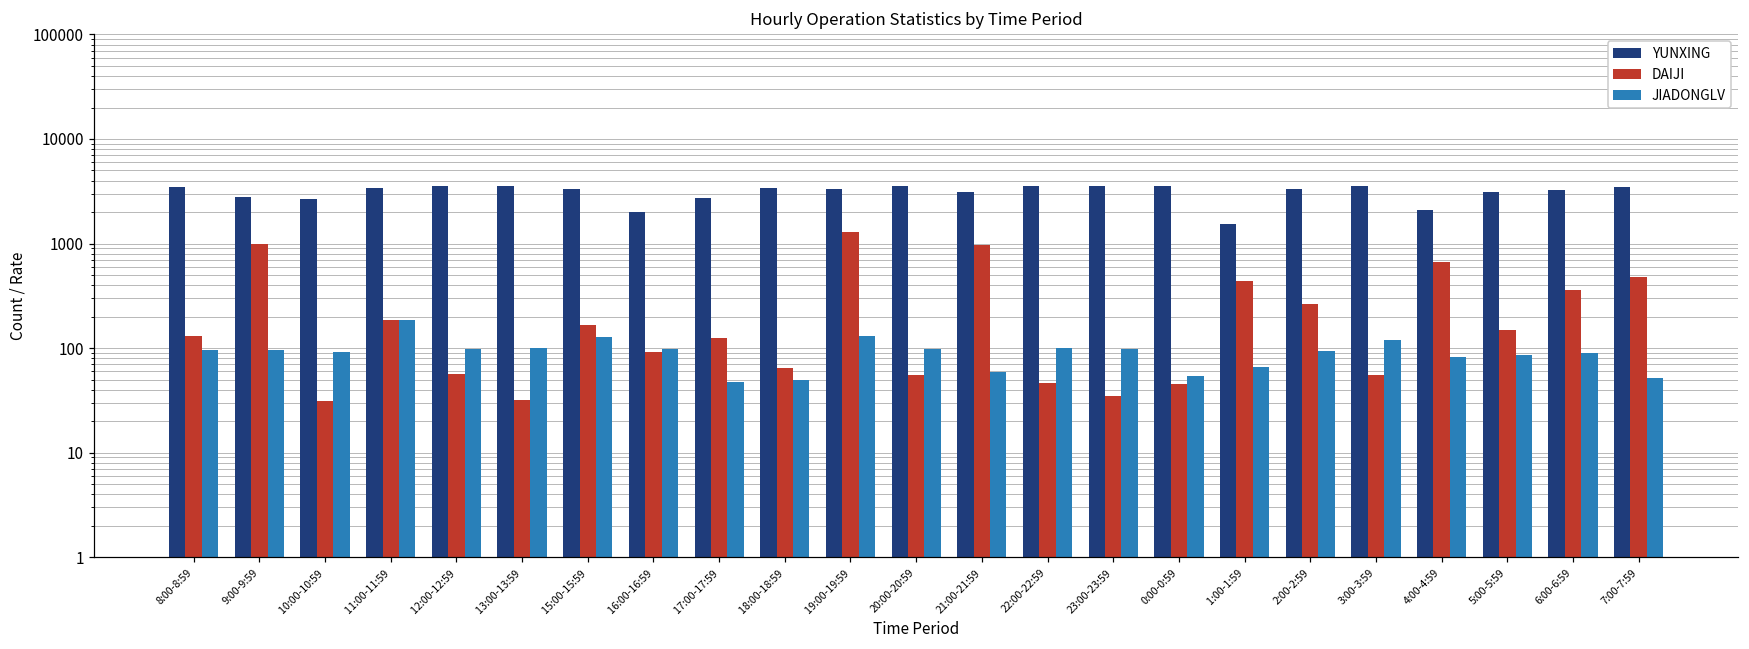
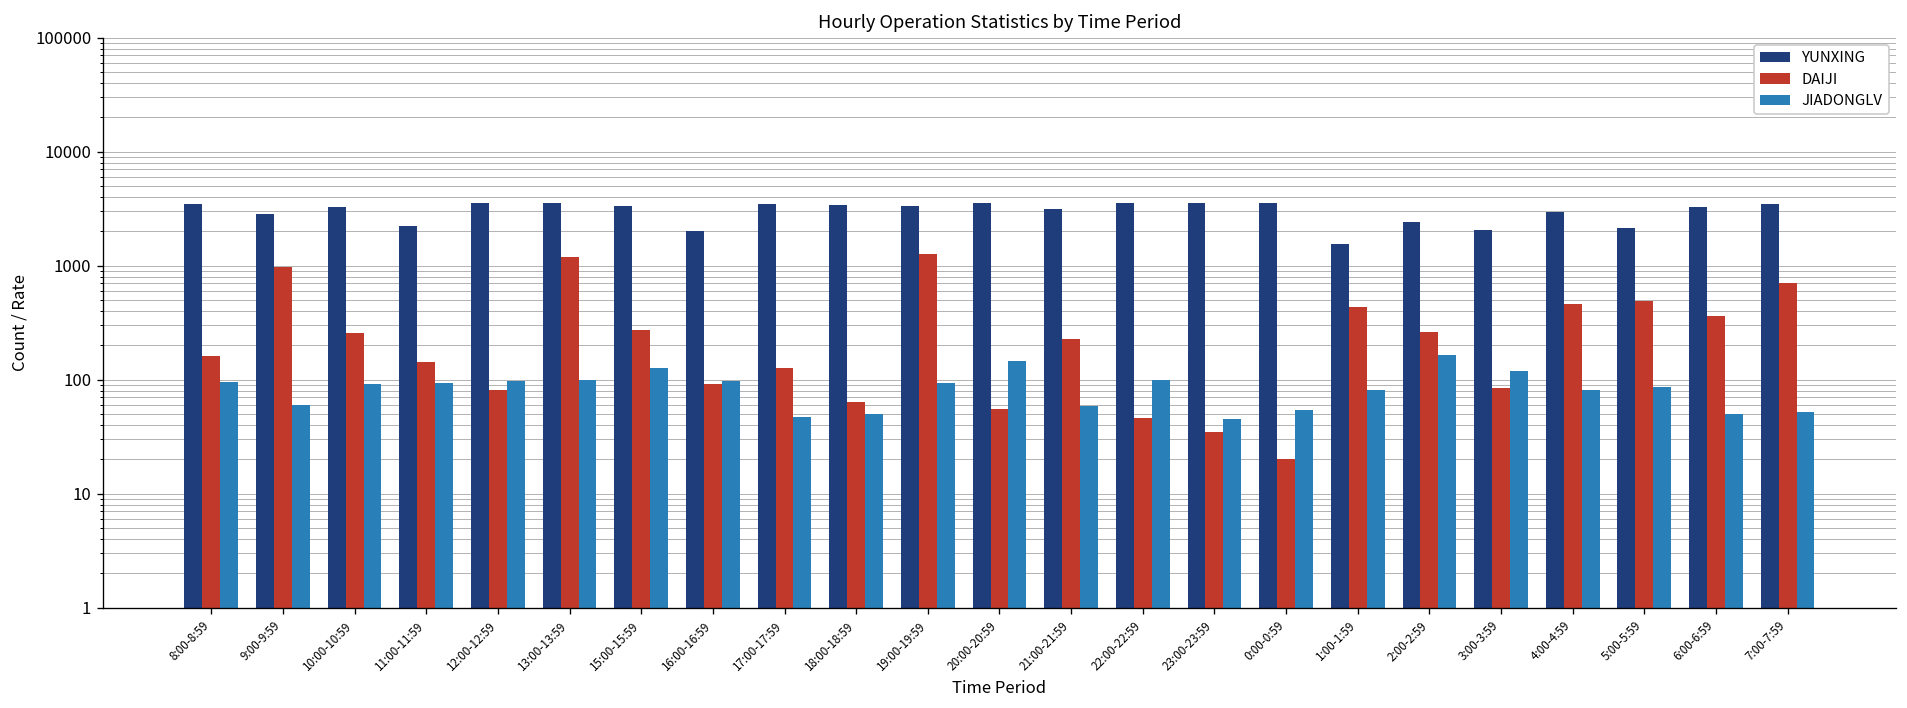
  {
    "YUNXING": {
      "8:00-8:59": 3500,
      "9:00-9:59": 2800,
-     "10:00-10:59": 2700,
-     "11:00-11:59": 3400,
+     "10:00-10:59": 3300,
+     "11:00-11:59": 2200,
      "12:00-12:59": 3500,
      "13:00-13:59": 3600,
      "15:00-15:59": 3400,
      "16:00-16:59": 2000,
-     "17:00-17:59": 2700,
+     "17:00-17:59": 3500,
      "18:00-18:59": 3400,
      "19:00-19:59": 3400,
      "20:00-20:59": 3500,
      "21:00-21:59": 3100,
      "22:00-22:59": 3600,
      "23:00-23:59": 3500,
      "0:00-0:59": 3600,
      "1:00-1:59": 1500,
-     "2:00-2:59": 3300,
-     "3:00-3:59": 3500,
-     "4:00-4:59": 2100,
-     "5:00-5:59": 3100,
+     "2:00-2:59": 2400,
+     "3:00-3:59": 2000,
+     "4:00-4:59": 3000,
+     "5:00-5:59": 2100,
      "6:00-6:59": 3200,
      "7:00-7:59": 3500
    },
    "DAIJI": {
-     "8:00-8:59": 130,
+     "8:00-8:59": 160,
      "9:00-9:59": 1000,
-     "10:00-10:59": 31,
-     "11:00-11:59": 180,
-     "12:00-12:59": 60,
-     "13:00-13:59": 32,
-     "15:00-15:59": 170,
+     "10:00-10:59": 260,
+     "11:00-11:59": 140,
+     "12:00-12:59": 80,
+     "13:00-13:59": 1200,
+     "15:00-15:59": 270,
      "16:00-16:59": 90,
      "17:00-17:59": 130,
      "18:00-18:59": 60,
      "19:00-19:59": 1300,
      "20:00-20:59": 60,
-     "21:00-21:59": 1000,
+     "21:00-21:59": 230,
      "22:00-22:59": 50,
      "23:00-23:59": 35,
-     "0:00-0:59": 50,
+     "0:00-0:59": 20,
      "1:00-1:59": 400,
      "2:00-2:59": 260,
-     "3:00-3:59": 60,
-     "4:00-4:59": 700,
-     "5:00-5:59": 150,
+     "3:00-3:59": 90,
+     "4:00-4:59": 500,
+     "5:00-5:59": 500,
      "6:00-6:59": 360,
-     "7:00-7:59": 500
+     "7:00-7:59": 700
    },
    "JIADONGLV": {
      "8:00-8:59": 100,
-     "9:00-9:59": 100,
+     "9:00-9:59": 60,
      "10:00-10:59": 90,
-     "11:00-11:59": 190,
+     "11:00-11:59": 90,
      "12:00-12:59": 100,
      "13:00-13:59": 100,
      "15:00-15:59": 130,
      "16:00-16:59": 100,
      "17:00-17:59": 50,
      "18:00-18:59": 50,
-     "19:00-19:59": 130,
-     "20:00-20:59": 100,
+     "19:00-19:59": 90,
+     "20:00-20:59": 150,
      "21:00-21:59": 60,
      "22:00-22:59": 100,
-     "23:00-23:59": 100,
+     "23:00-23:59": 50,
      "0:00-0:59": 50,
-     "1:00-1:59": 70,
-     "2:00-2:59": 90,
+     "1:00-1:59": 80,
+     "2:00-2:59": 170,
      "3:00-3:59": 120,
      "4:00-4:59": 80,
      "5:00-5:59": 90,
-     "6:00-6:59": 90,
+     "6:00-6:59": 50,
      "7:00-7:59": 50
    }
  }
